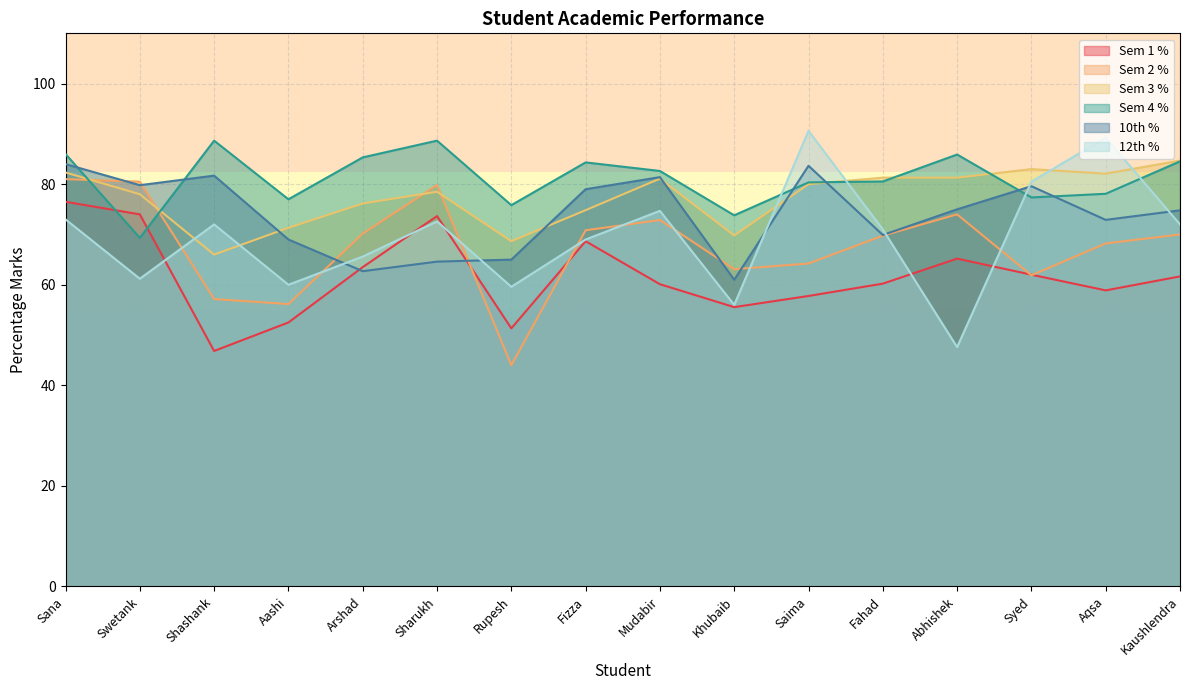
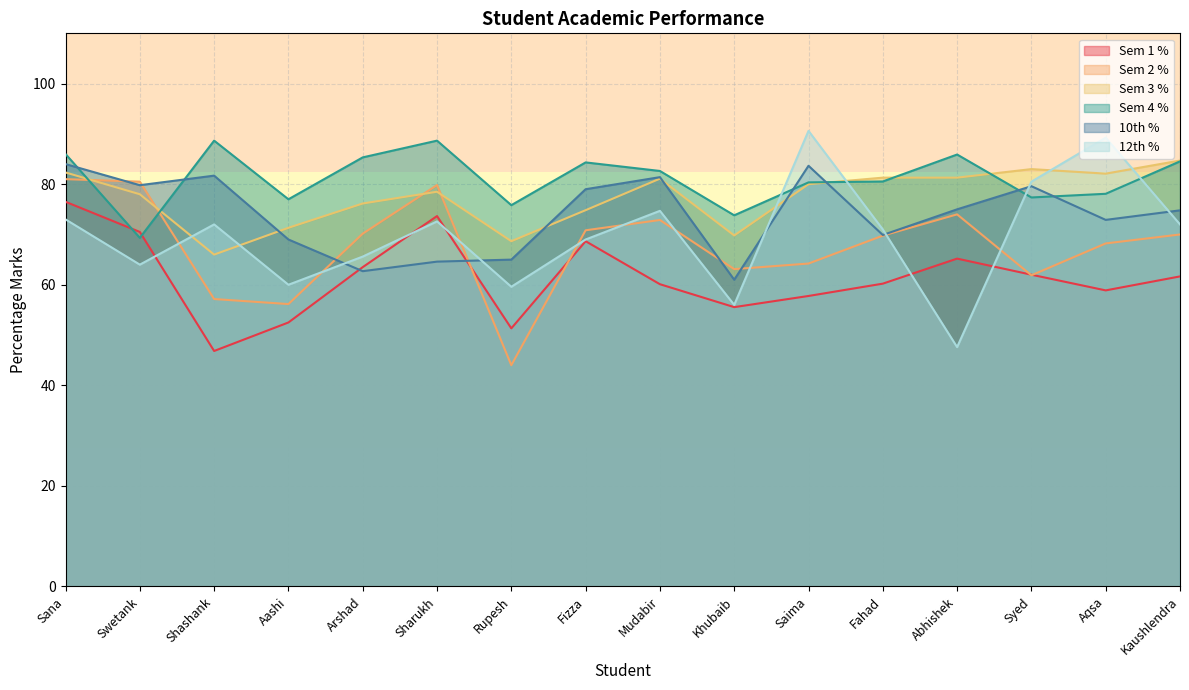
  {
    "Sem 1 %": {
      "Sana": 77,
-     "Swetank": 74,
+     "Swetank": 71,
      "Shashank": 47,
      "Aashi": 53,
      "Arshad": 64,
      "Sharukh": 74,
      "Rupesh": 51,
      "Mudabir": 60,
      "Saima": 58,
      "Fahad": 60,
      "Abhishek": 65,
      "Aqsa": 59,
      "Kaushlendra": 62
    },
    "12th %": {
      "Sana": 73,
-     "Swetank": 61,
+     "Swetank": 64,
      "Shashank": 72,
      "Aashi": 60,
      "Arshad": 66,
      "Sharukh": 73,
      "Rupesh": 60,
      "Mudabir": 75,
      "Saima": 91,
      "Fahad": 71,
      "Abhishek": 48,
      "Syed": 81,
      "Kaushlendra": 72
    }
  }
